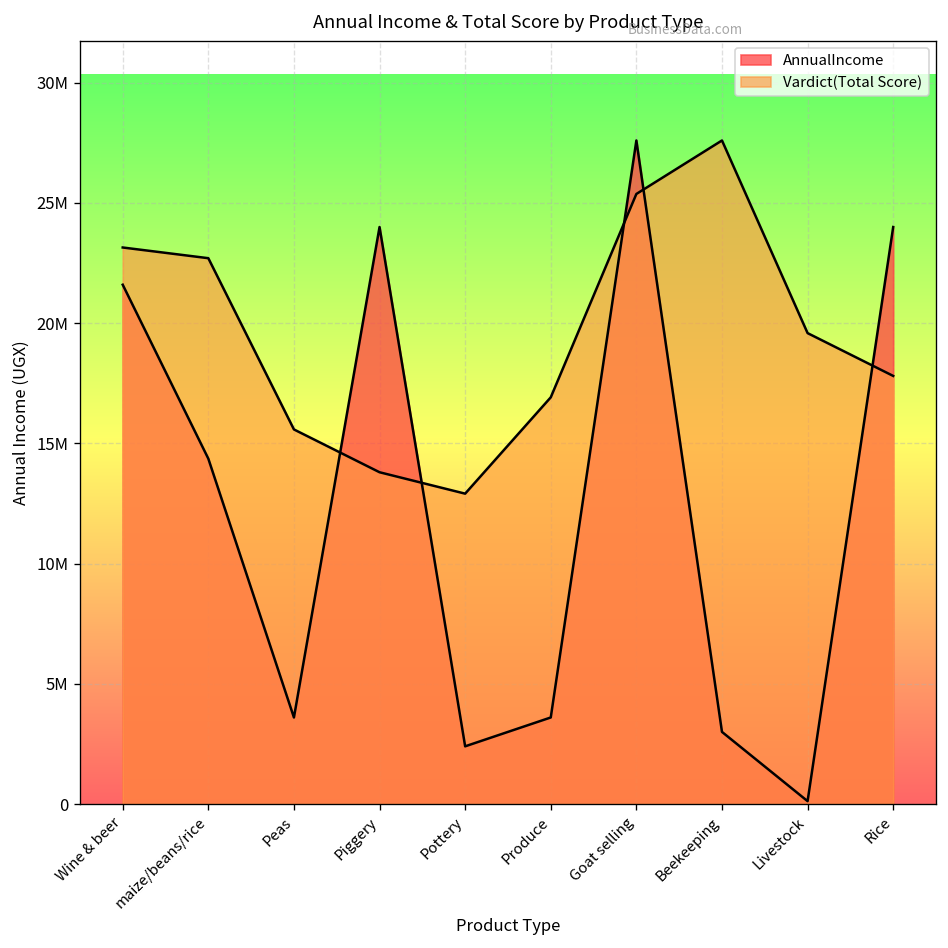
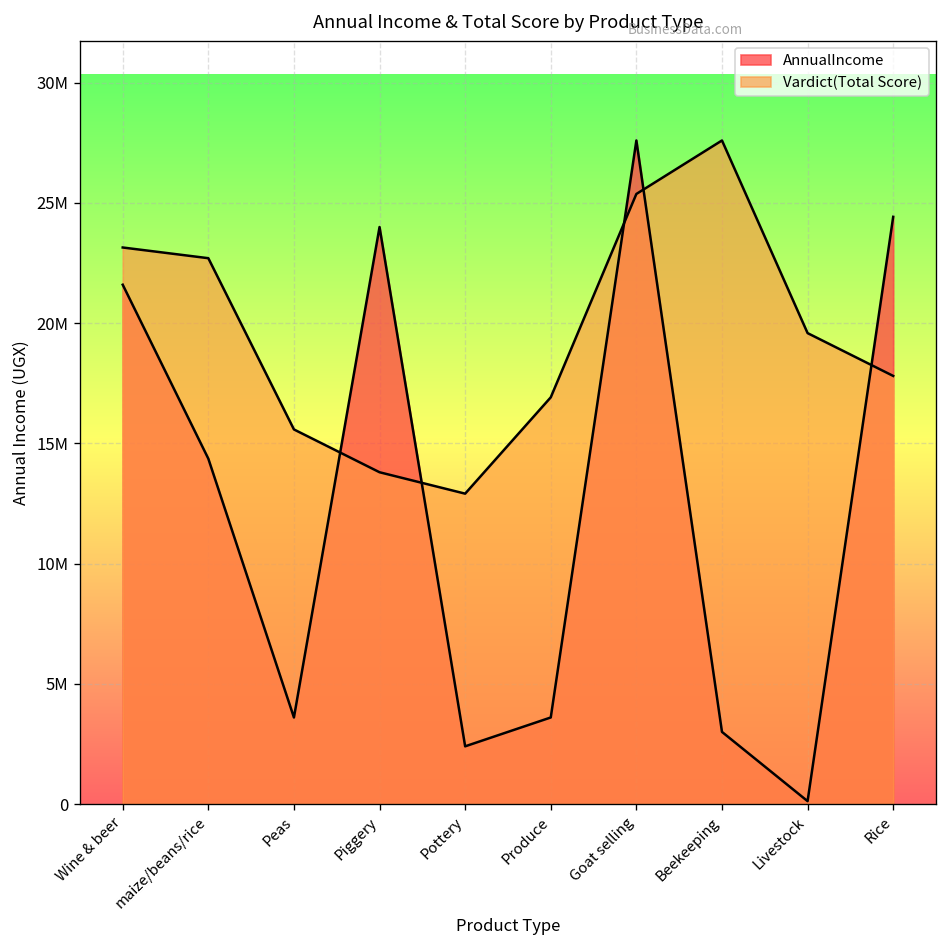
  {
    "AnnualIncome": {
      "Wine & beer": 21600000,
      "maize/beans/rice": 14400000,
      "Peas": 3600000,
      "Piggery": 24000000,
      "Pottery": 2400000,
      "Produce": 3600000,
      "Goat selling": 27600000,
      "Beekeeping": 3000000,
      "Livestock": 100000,
-     "Rice": 24000000
+     "Rice": 24400000
    },
    "Vardict(Total Score)": {
      "Wine & beer": 23100000,
      "maize/beans/rice": 22700000,
      "Peas": 15600000,
      "Piggery": 13800000,
      "Pottery": 12900000,
      "Produce": 16900000,
      "Goat selling": 25400000,
      "Beekeeping": 27600000,
      "Livestock": 19600000,
      "Rice": 17800000
    }
  }
